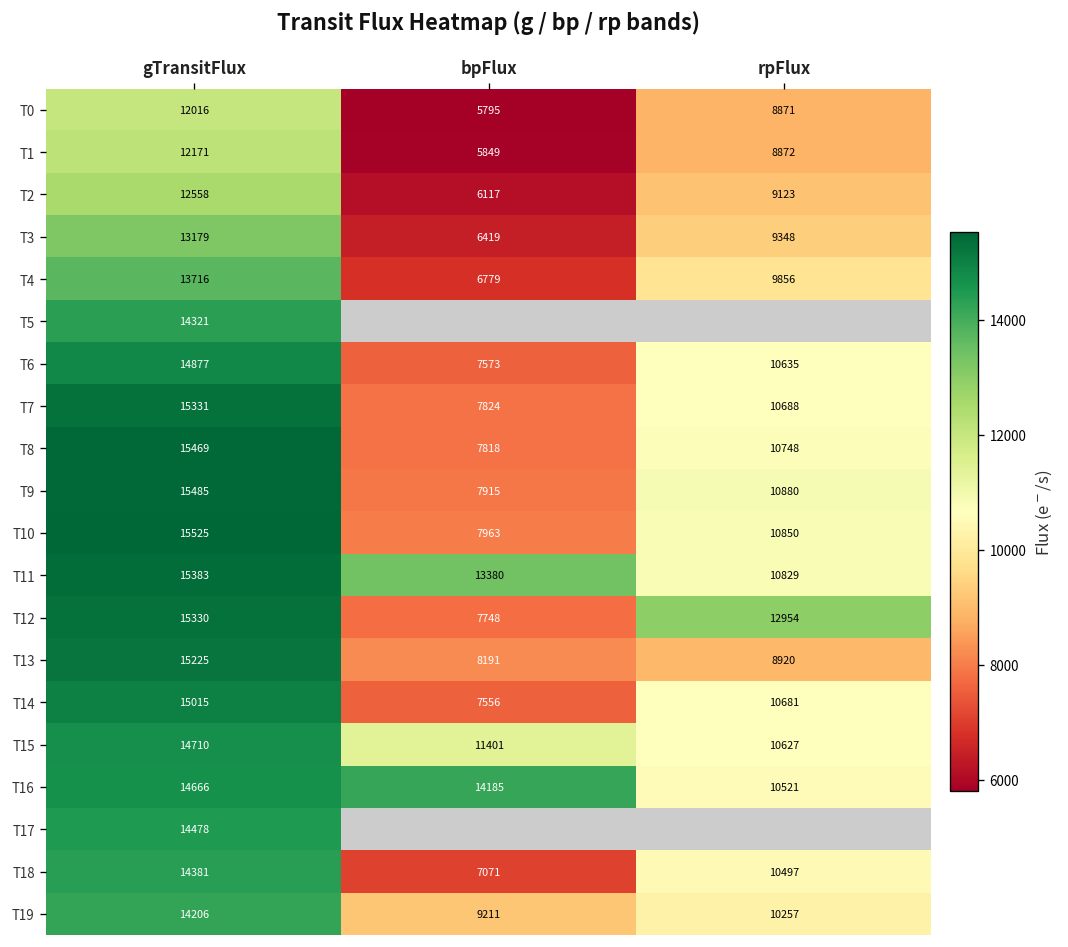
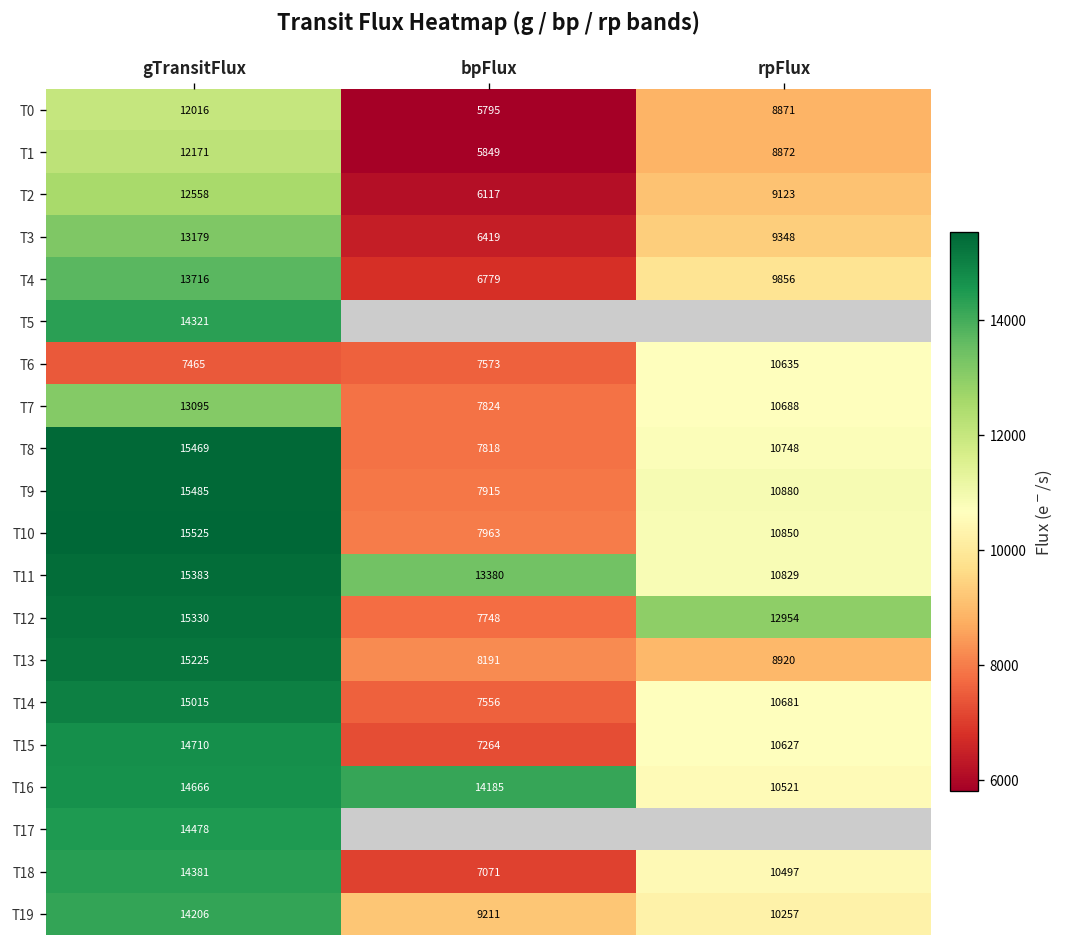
  {
    "T0": {
      "gTransitFlux": 12016,
      "bpFlux": 5795,
      "rpFlux": 8871
    },
    "T1": {
      "gTransitFlux": 12171,
      "bpFlux": 5849,
      "rpFlux": 8872
    },
    "T2": {
      "gTransitFlux": 12558,
      "bpFlux": 6117,
      "rpFlux": 9123
    },
    "T3": {
      "gTransitFlux": 13179,
      "bpFlux": 6419,
      "rpFlux": 9348
    },
    "T4": {
      "gTransitFlux": 13716,
      "bpFlux": 6779,
      "rpFlux": 9856
    },
    "T5": {
      "gTransitFlux": 14321
    },
    "T6": {
-     "gTransitFlux": 14877,
+     "gTransitFlux": 7465,
      "bpFlux": 7573,
      "rpFlux": 10635
    },
    "T7": {
-     "gTransitFlux": 15331,
+     "gTransitFlux": 13095,
      "bpFlux": 7824,
      "rpFlux": 10688
    },
    "T8": {
      "gTransitFlux": 15469,
      "bpFlux": 7818,
      "rpFlux": 10748
    },
    "T9": {
      "gTransitFlux": 15485,
      "bpFlux": 7915,
      "rpFlux": 10880
    },
    "T10": {
      "gTransitFlux": 15525,
      "bpFlux": 7963,
      "rpFlux": 10850
    },
    "T11": {
      "gTransitFlux": 15383,
      "bpFlux": 13380,
      "rpFlux": 10829
    },
    "T12": {
      "gTransitFlux": 15330,
      "bpFlux": 7748,
      "rpFlux": 12954
    },
    "T13": {
      "gTransitFlux": 15225,
      "bpFlux": 8191,
      "rpFlux": 8920
    },
    "T14": {
      "gTransitFlux": 15015,
      "bpFlux": 7556,
      "rpFlux": 10681
    },
    "T15": {
      "gTransitFlux": 14710,
-     "bpFlux": 11401,
+     "bpFlux": 7264,
      "rpFlux": 10627
    },
    "T16": {
      "gTransitFlux": 14666,
      "bpFlux": 14185,
      "rpFlux": 10521
    },
    "T17": {
      "gTransitFlux": 14478
    },
    "T18": {
      "gTransitFlux": 14381,
      "bpFlux": 7071,
      "rpFlux": 10497
    },
    "T19": {
      "gTransitFlux": 14206,
      "bpFlux": 9211,
      "rpFlux": 10257
    }
  }
